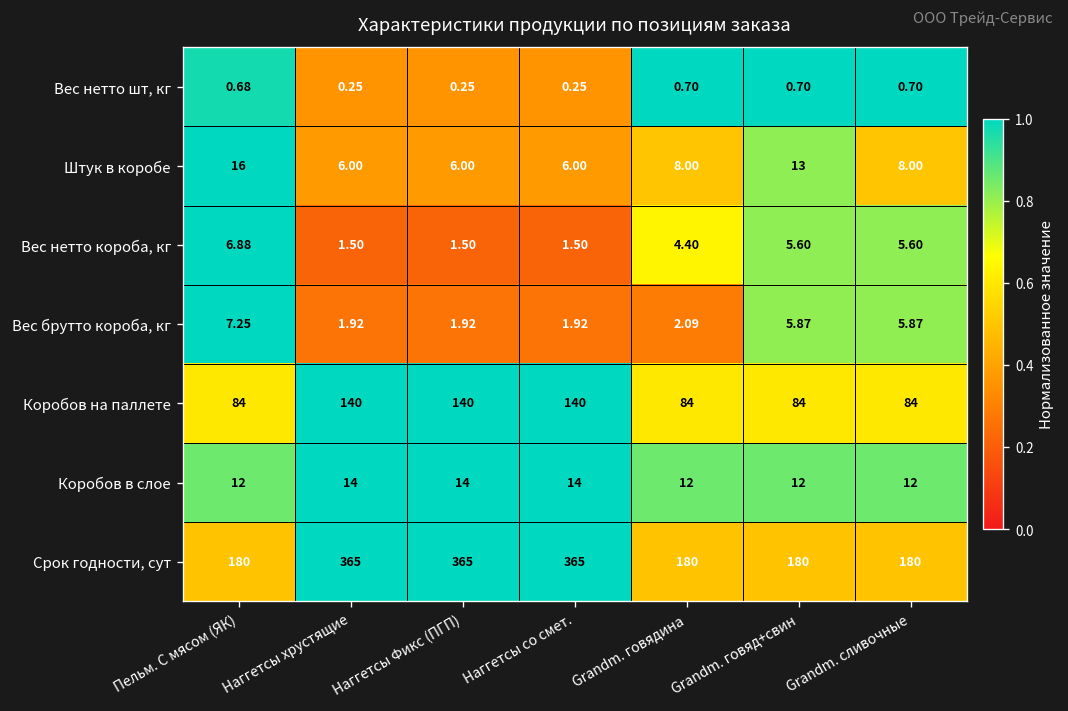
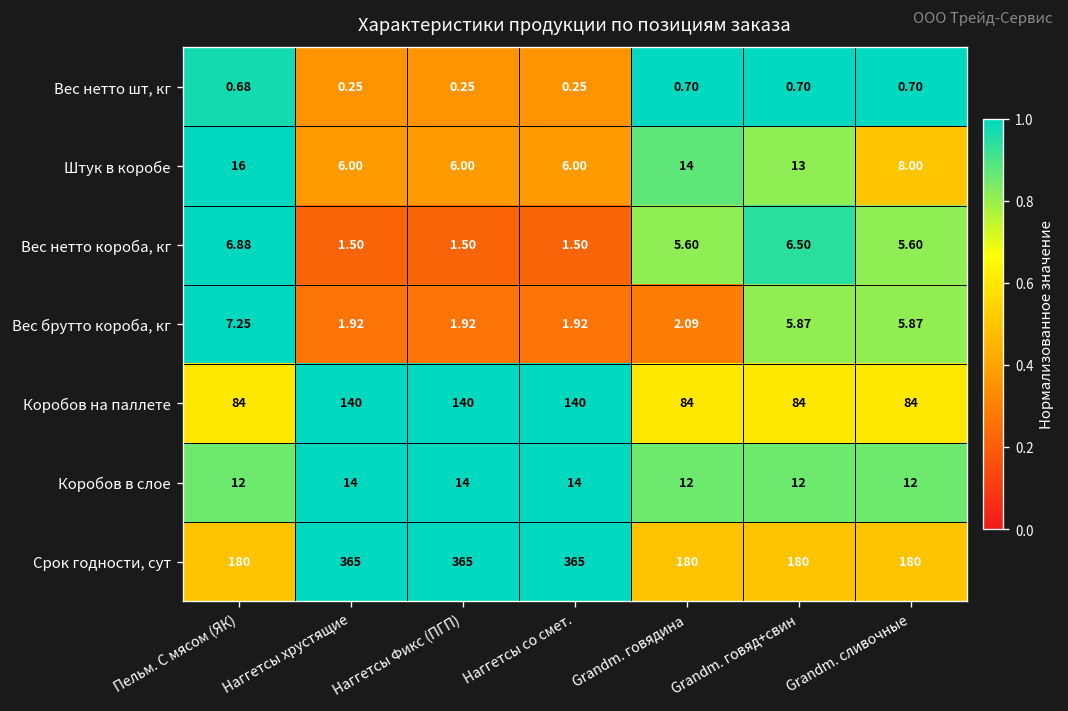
  {
    "Вес нетто шт, кг": {
      "Пельм. С мясом (ЯК)": 0.68,
      "Наггетсы хрустящие": 0.25,
      "Наггетсы Фикс (ПГП)": 0.25,
      "Наггетсы со смет.": 0.25,
      "Grandm. говядина": 0.70,
      "Grandm. говяд+свин": 0.70,
      "Grandm. сливочные": 0.70
    },
    "Штук в коробе": {
      "Пельм. С мясом (ЯК)": 16,
      "Наггетсы хрустящие": 6.00,
      "Наггетсы Фикс (ПГП)": 6.00,
      "Наггетсы со смет.": 6.00,
-     "Grandm. говядина": 8.00,
+     "Grandm. говядина": 14,
      "Grandm. говяд+свин": 13,
      "Grandm. сливочные": 8.00
    },
    "Вес нетто коробa, кг": {
      "Пельм. С мясом (ЯК)": 6.88,
      "Наггетсы хрустящие": 1.50,
      "Наггетсы Фикс (ПГП)": 1.50,
      "Наггетсы со смет.": 1.50,
-     "Grandm. говядина": 4.40,
-     "Grandm. говяд+свин": 5.60,
+     "Grandm. говядина": 5.60,
+     "Grandm. говяд+свин": 6.50,
      "Grandm. сливочные": 5.60
    },
    "Вес брутто короба, кг": {
      "Пельм. С мясом (ЯК)": 7.25,
      "Наггетсы хрустящие": 1.92,
      "Наггетсы Фикс (ПГП)": 1.92,
      "Наггетсы со смет.": 1.92,
      "Grandm. говядина": 2.09,
      "Grandm. говяд+свин": 5.87,
      "Grandm. сливочные": 5.87
    },
    "Коробов на паллете": {
      "Пельм. С мясом (ЯК)": 84,
      "Наггетсы хрустящие": 140,
      "Наггетсы Фикс (ПГП)": 140,
      "Наггетсы со смет.": 140,
      "Grandm. говядина": 84,
      "Grandm. говяд+свин": 84,
      "Grandm. сливочные": 84
    },
    "Коробов в слое": {
      "Пельм. С мясом (ЯК)": 12,
      "Наггетсы хрустящие": 14,
      "Наггетсы Фикс (ПГП)": 14,
      "Наггетсы со смет.": 14,
      "Grandm. говядина": 12,
      "Grandm. говяд+свин": 12,
      "Grandm. сливочные": 12
    },
    "Срок годности, сут": {
      "Пельм. С мясом (ЯК)": 180,
      "Наггетсы хрустящие": 365,
      "Наггетсы Фикс (ПГП)": 365,
      "Наггетсы со смет.": 365,
      "Grandm. говядина": 180,
      "Grandm. говяд+свин": 180,
      "Grandm. сливочные": 180
    }
  }
